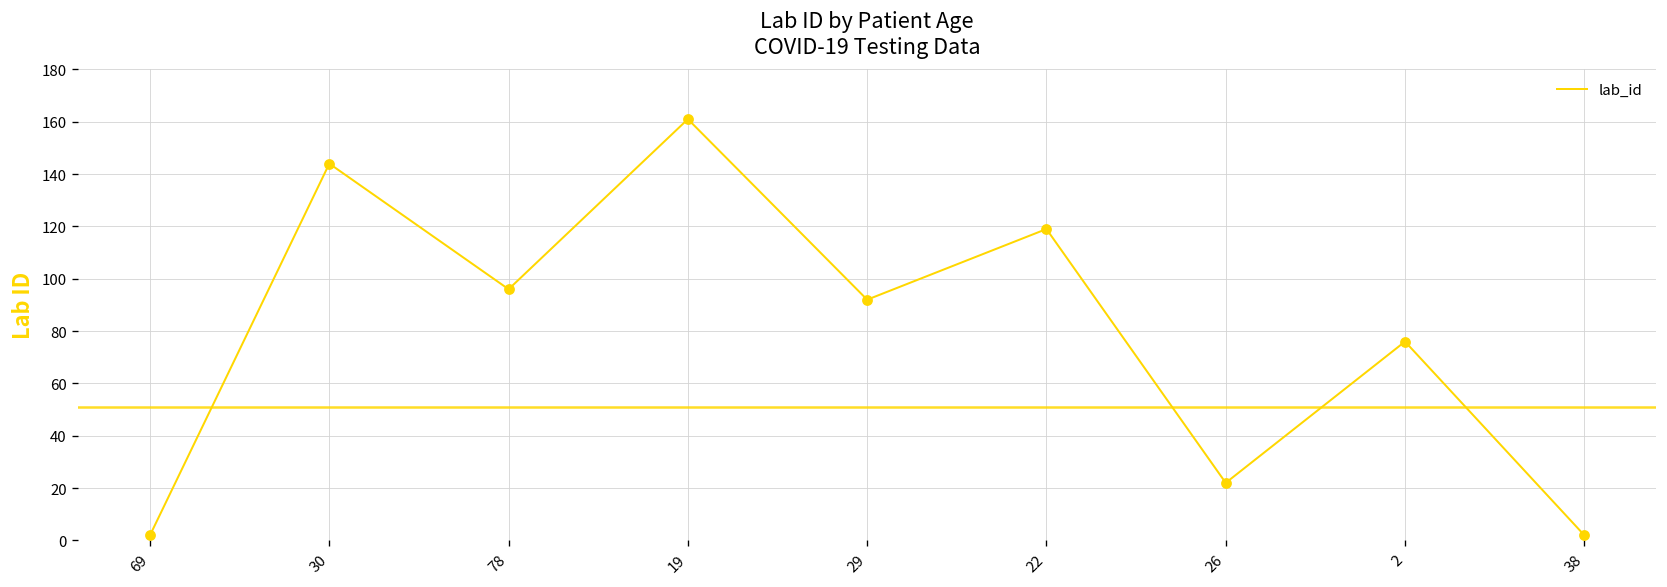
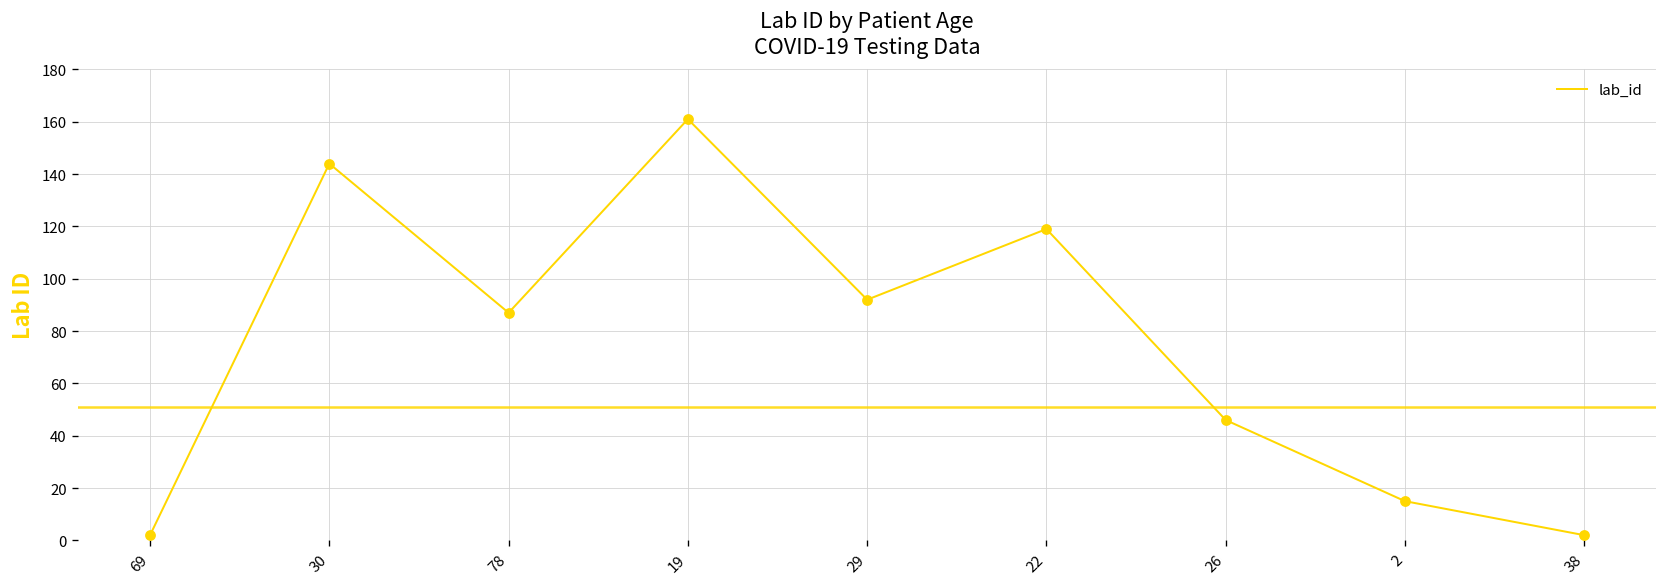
  {
    "69": 2,
    "30": 144,
-   "78": 96,
+   "78": 87,
    "19": 161,
    "29": 92,
    "22": 119,
-   "26": 22,
-   "2": 76,
+   "26": 46,
+   "2": 15,
    "38": 2
  }
